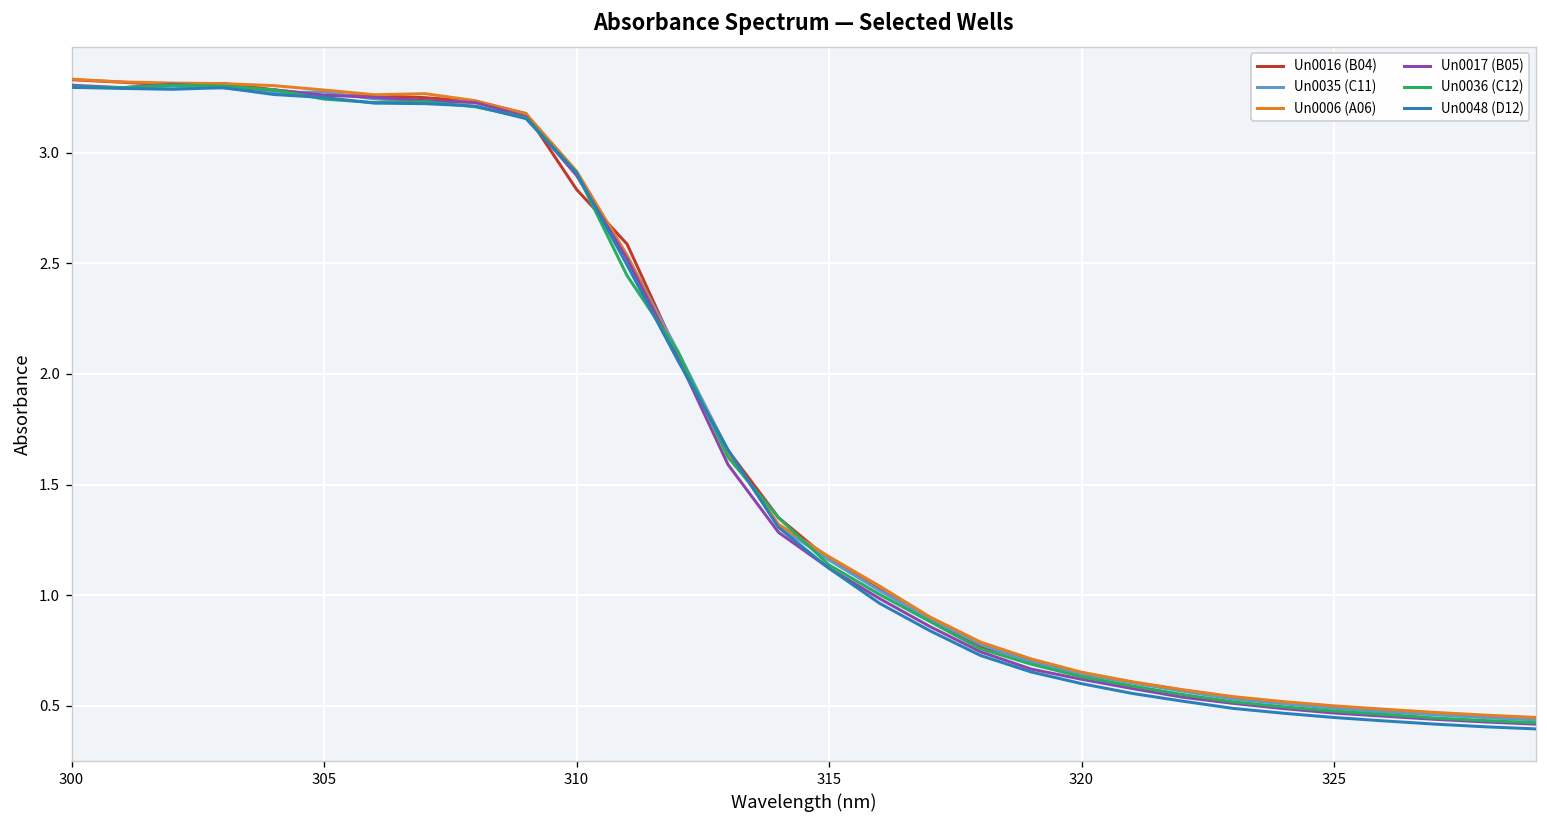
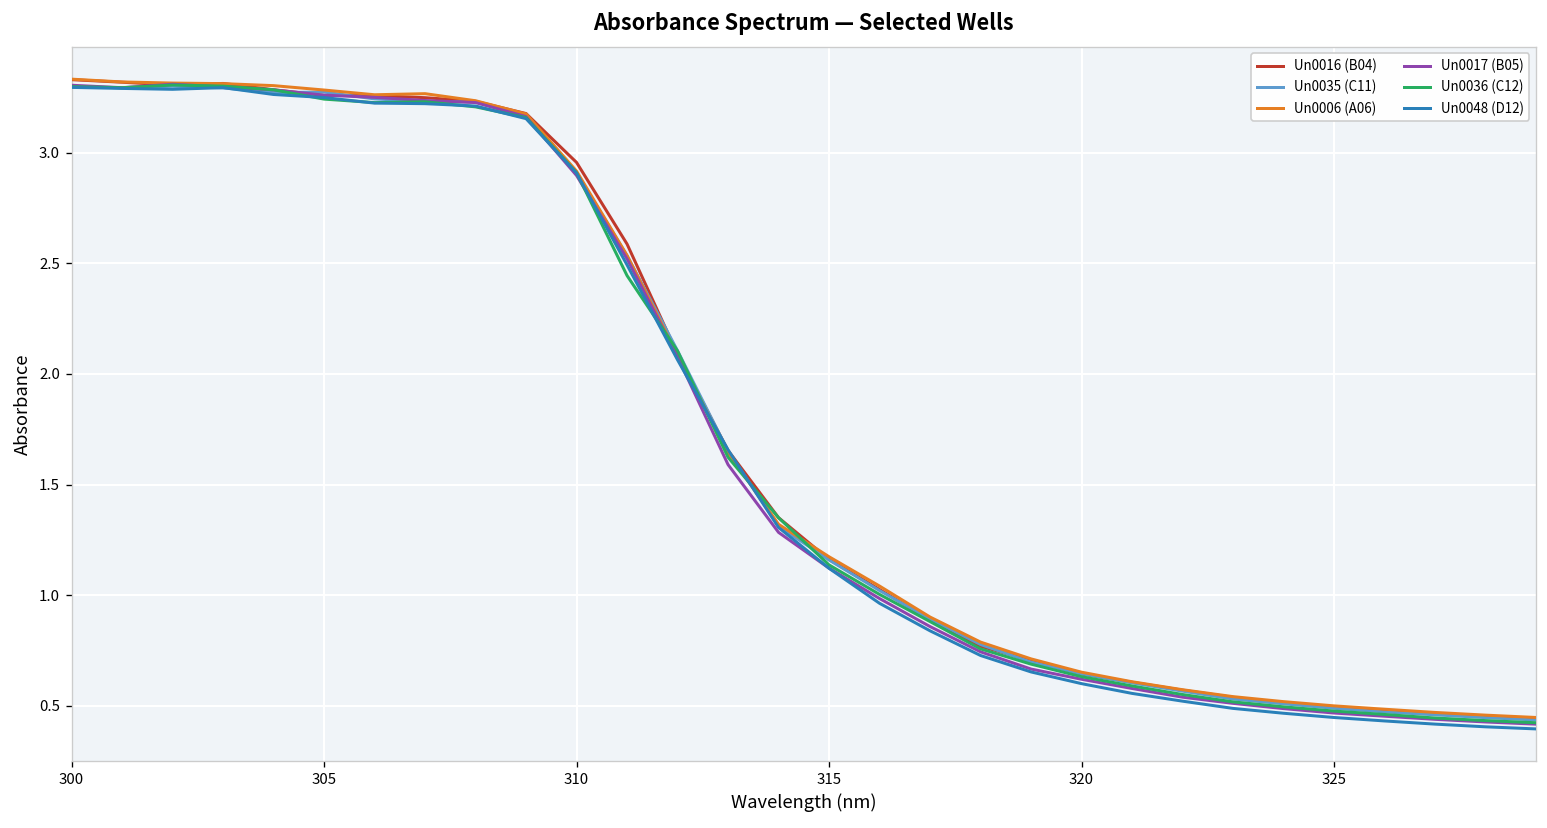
  {
    "Un0016 (B04)": {
-     "310": 2.83
+     "310": 2.96
    },
    "Un0036 (C12)": {
      "315": 1.14
    },
    "Un0048 (D12)": {
      "320": 0.60,
      "325": 0.45
    }
  }
